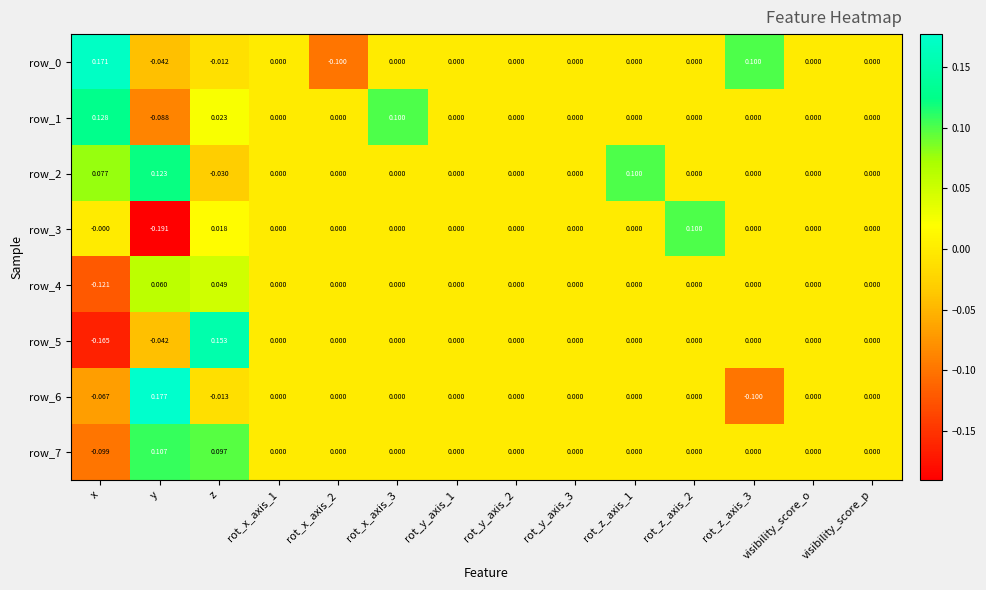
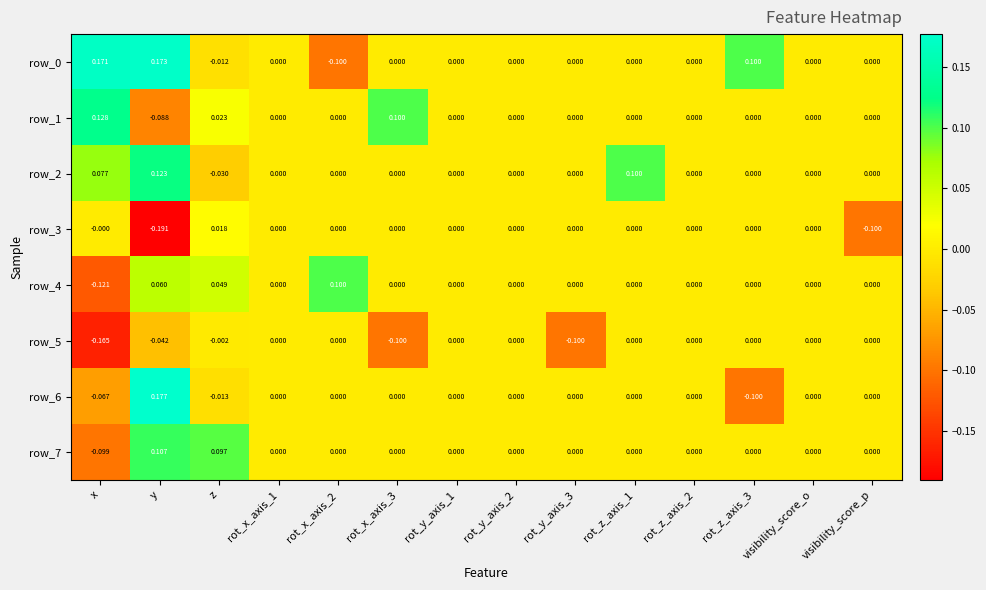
  {
    "row_0": {
      "x": 0.171,
-     "y": -0.042,
+     "y": 0.173,
      "z": -0.012,
      "rot_x_axis_1": 0.000,
      "rot_x_axis_2": -0.100,
      "rot_x_axis_3": 0.000,
      "rot_y_axis_1": 0.000,
      "rot_y_axis_2": 0.000,
      "rot_y_axis_3": 0.000,
      "rot_z_axis_1": 0.000,
      "rot_z_axis_2": 0.000,
      "rot_z_axis_3": 0.100,
      "visibility_score_o": 0.000,
      "visibility_score_p": 0.000
    },
    "row_1": {
      "x": 0.128,
      "y": -0.088,
      "z": 0.023,
      "rot_x_axis_1": 0.000,
      "rot_x_axis_2": 0.000,
      "rot_x_axis_3": 0.100,
      "rot_y_axis_1": 0.000,
      "rot_y_axis_2": 0.000,
      "rot_y_axis_3": 0.000,
      "rot_z_axis_1": 0.000,
      "rot_z_axis_2": 0.000,
      "rot_z_axis_3": 0.000,
      "visibility_score_o": 0.000,
      "visibility_score_p": 0.000
    },
    "row_2": {
      "x": 0.077,
      "y": 0.123,
      "z": -0.030,
      "rot_x_axis_1": 0.000,
      "rot_x_axis_2": 0.000,
      "rot_x_axis_3": 0.000,
      "rot_y_axis_1": 0.000,
      "rot_y_axis_2": 0.000,
      "rot_y_axis_3": 0.000,
      "rot_z_axis_1": 0.100,
      "rot_z_axis_2": 0.000,
      "rot_z_axis_3": 0.000,
      "visibility_score_o": 0.000,
      "visibility_score_p": 0.000
    },
    "row_3": {
      "x": -0.000,
      "y": -0.191,
      "z": 0.018,
      "rot_x_axis_1": 0.000,
      "rot_x_axis_2": 0.000,
      "rot_x_axis_3": 0.000,
      "rot_y_axis_1": 0.000,
      "rot_y_axis_2": 0.000,
      "rot_y_axis_3": 0.000,
      "rot_z_axis_1": 0.000,
-     "rot_z_axis_2": 0.100,
+     "rot_z_axis_2": 0.000,
      "rot_z_axis_3": 0.000,
      "visibility_score_o": 0.000,
-     "visibility_score_p": 0.000
+     "visibility_score_p": -0.100
    },
    "row_4": {
      "x": -0.121,
      "y": 0.060,
      "z": 0.049,
      "rot_x_axis_1": 0.000,
-     "rot_x_axis_2": 0.000,
+     "rot_x_axis_2": 0.100,
      "rot_x_axis_3": 0.000,
      "rot_y_axis_1": 0.000,
      "rot_y_axis_2": 0.000,
      "rot_y_axis_3": 0.000,
      "rot_z_axis_1": 0.000,
      "rot_z_axis_2": 0.000,
      "rot_z_axis_3": 0.000,
      "visibility_score_o": 0.000,
      "visibility_score_p": 0.000
    },
    "row_5": {
      "x": -0.165,
      "y": -0.042,
-     "z": 0.153,
+     "z": -0.002,
      "rot_x_axis_1": 0.000,
      "rot_x_axis_2": 0.000,
-     "rot_x_axis_3": 0.000,
+     "rot_x_axis_3": -0.100,
      "rot_y_axis_1": 0.000,
      "rot_y_axis_2": 0.000,
-     "rot_y_axis_3": 0.000,
+     "rot_y_axis_3": -0.100,
      "rot_z_axis_1": 0.000,
      "rot_z_axis_2": 0.000,
      "rot_z_axis_3": 0.000,
      "visibility_score_o": 0.000,
      "visibility_score_p": 0.000
    },
    "row_6": {
      "x": -0.067,
      "y": 0.177,
      "z": -0.013,
      "rot_x_axis_1": 0.000,
      "rot_x_axis_2": 0.000,
      "rot_x_axis_3": 0.000,
      "rot_y_axis_1": 0.000,
      "rot_y_axis_2": 0.000,
      "rot_y_axis_3": 0.000,
      "rot_z_axis_1": 0.000,
      "rot_z_axis_2": 0.000,
      "rot_z_axis_3": -0.100,
      "visibility_score_o": 0.000,
      "visibility_score_p": 0.000
    },
    "row_7": {
      "x": -0.099,
      "y": 0.107,
      "z": 0.097,
      "rot_x_axis_1": 0.000,
      "rot_x_axis_2": 0.000,
      "rot_x_axis_3": 0.000,
      "rot_y_axis_1": 0.000,
      "rot_y_axis_2": 0.000,
      "rot_y_axis_3": 0.000,
      "rot_z_axis_1": 0.000,
      "rot_z_axis_2": 0.000,
      "rot_z_axis_3": 0.000,
      "visibility_score_o": 0.000,
      "visibility_score_p": 0.000
    }
  }
